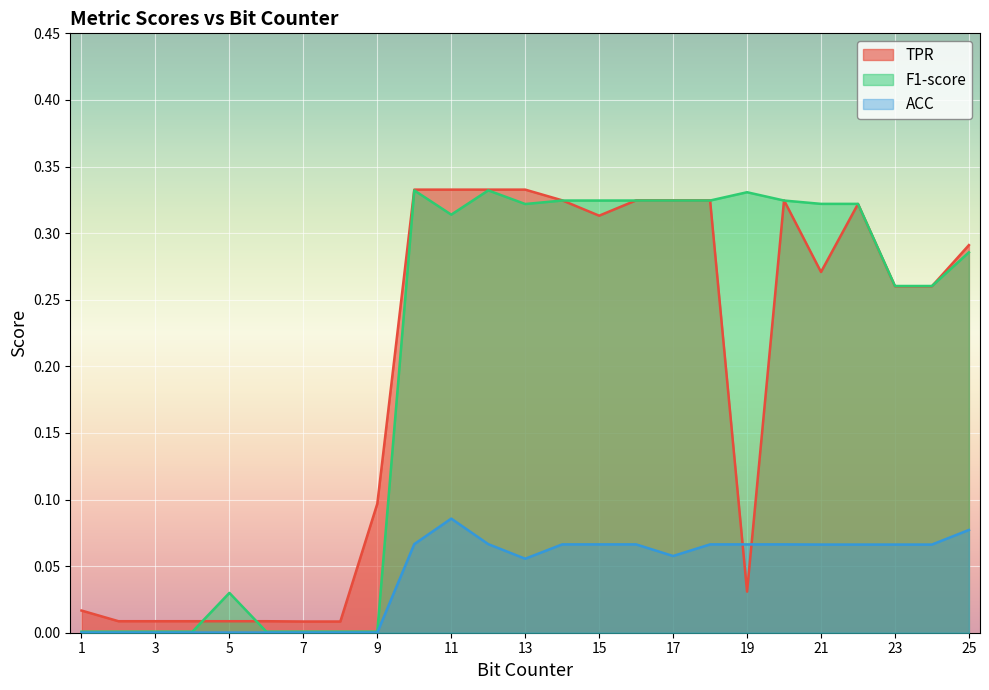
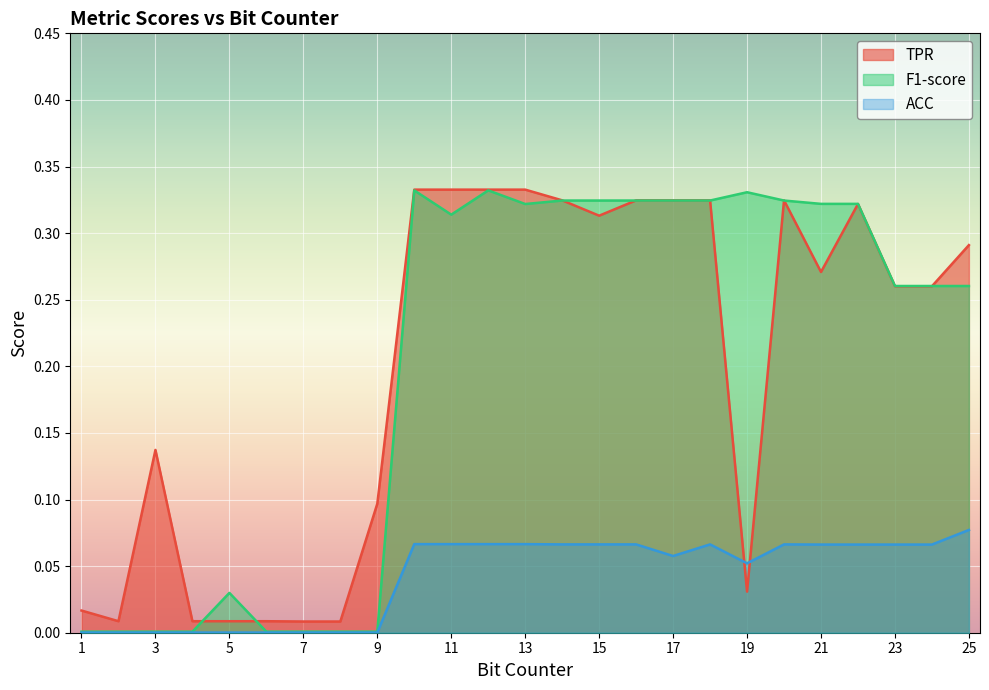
  {
    "TPR": {
      "1": 0.017,
-     "3": 0.009,
+     "3": 0.137,
      "5": 0.009,
      "7": 0.008,
      "9": 0.097,
      "11": 0.333,
      "13": 0.333,
      "15": 0.313,
      "19": 0.031,
      "21": 0.271,
      "25": 0.291
    },
    "F1-score": {
      "5": 0.030,
      "11": 0.314,
      "13": 0.322,
      "15": 0.324,
      "19": 0.331,
      "21": 0.322,
-     "25": 0.286
+     "25": 0.260
    },
    "ACC": {
      "5": 0.000,
-     "11": 0.086,
-     "13": 0.056,
+     "11": 0.067,
+     "13": 0.067,
      "15": 0.066,
      "17": 0.058,
-     "19": 0.066,
+     "19": 0.052,
      "21": 0.066,
      "23": 0.066,
      "25": 0.077
    }
  }
